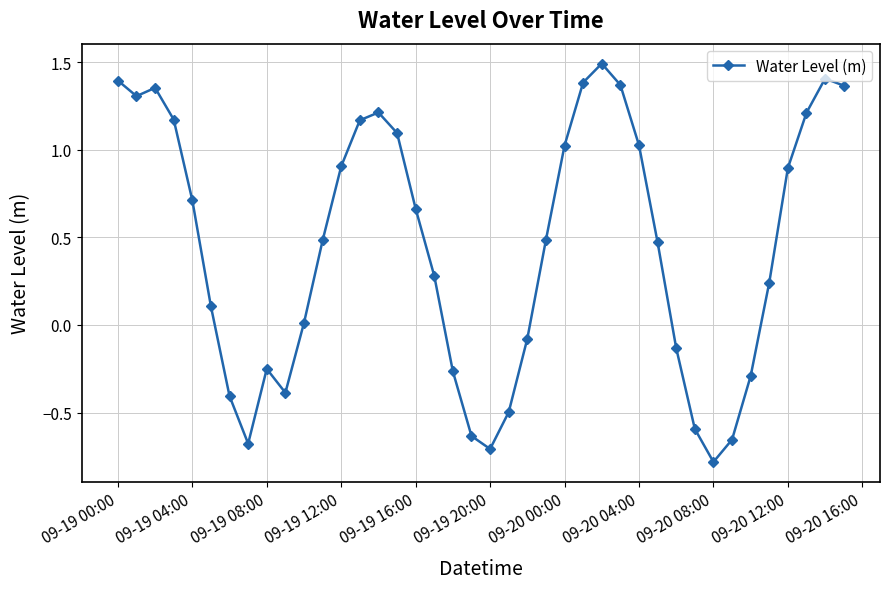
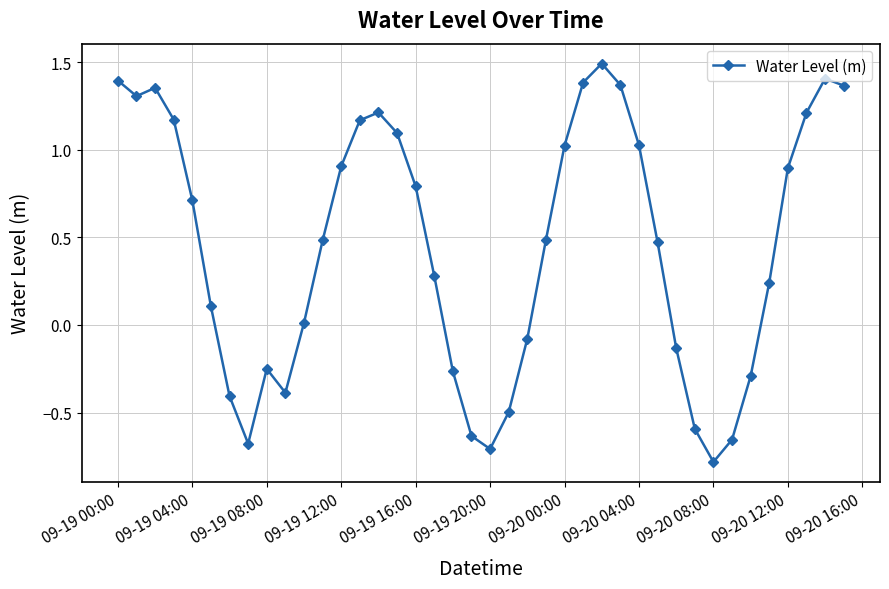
  {
    "09-19 00:00": 1.39,
    "09-19 04:00": 0.71,
    "09-19 08:00": -0.25,
    "09-19 12:00": 0.91,
-   "09-19 16:00": 0.66,
+   "09-19 16:00": 0.79,
    "09-19 20:00": -0.71,
    "09-20 00:00": 1.02,
    "09-20 04:00": 1.03,
    "09-20 08:00": -0.78,
    "09-20 12:00": 0.90
  }
